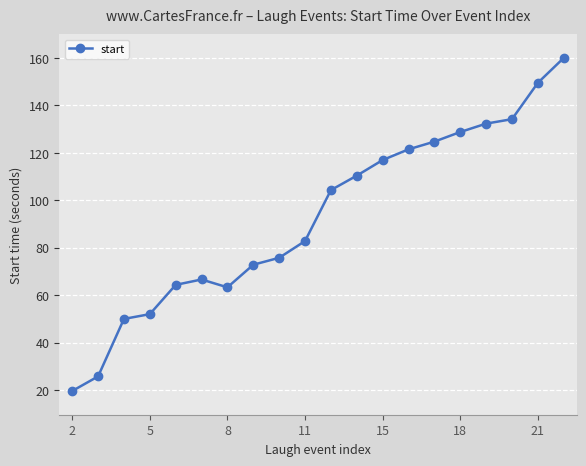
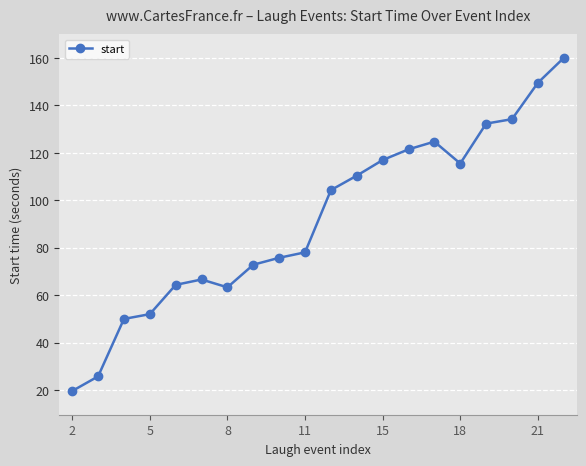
  {
    "2": 20,
    "5": 52,
    "8": 63,
-   "11": 83,
+   "11": 78,
    "15": 117,
-   "18": 129,
+   "18": 116,
    "21": 150
  }
